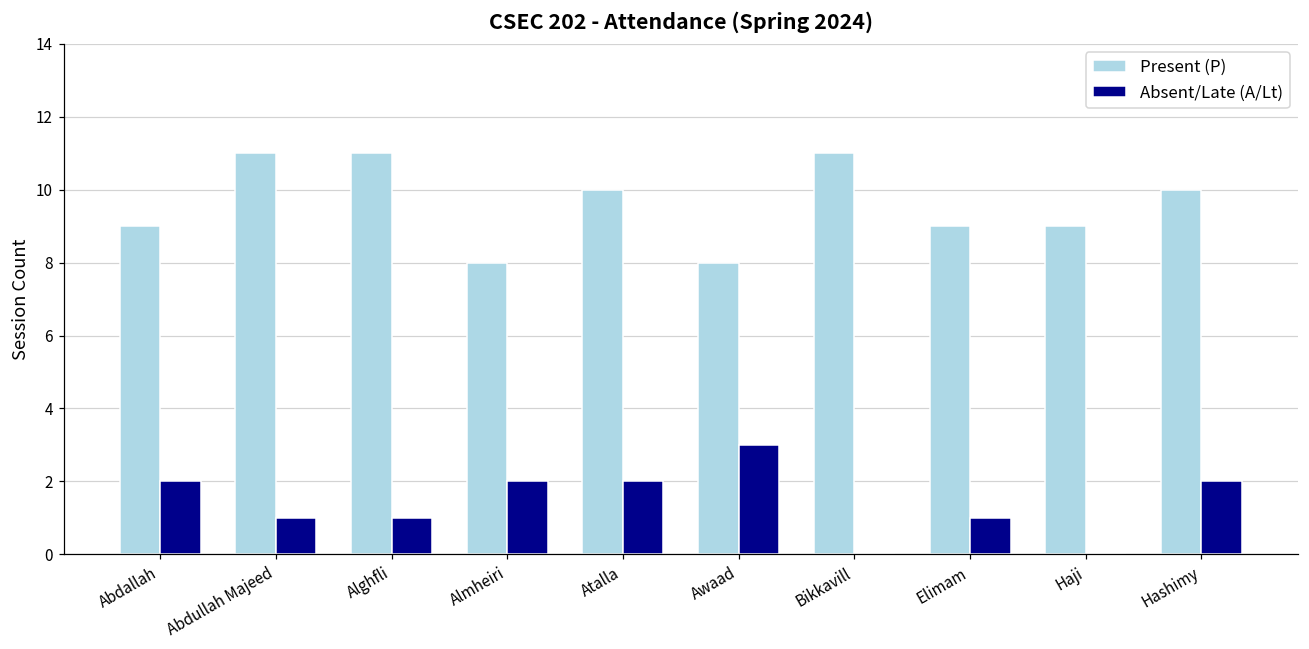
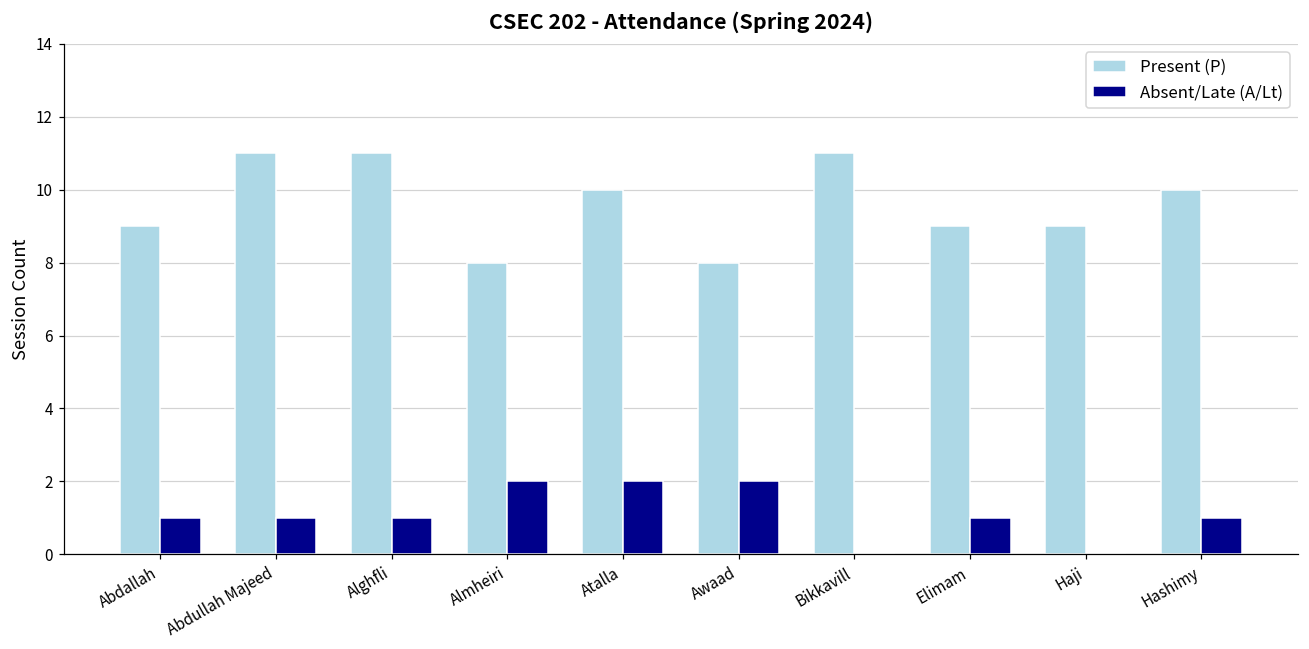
  {
    "Present (P)": {
      "Abdallah": 9,
      "Abdullah Majeed": 11,
      "Alghfli": 11,
      "Almheiri": 8,
      "Atalla": 10,
      "Awaad": 8,
      "Bikkavill": 11,
      "Elimam": 9,
      "Haji": 9,
      "Hashimy": 10
    },
    "Absent/Late (A/Lt)": {
-     "Abdallah": 2,
+     "Abdallah": 1,
      "Abdullah Majeed": 1,
      "Alghfli": 1,
      "Almheiri": 2,
      "Atalla": 2,
-     "Awaad": 3,
+     "Awaad": 2,
      "Bikkavill": 0,
      "Elimam": 1,
      "Haji": 0,
-     "Hashimy": 2
+     "Hashimy": 1
    }
  }
